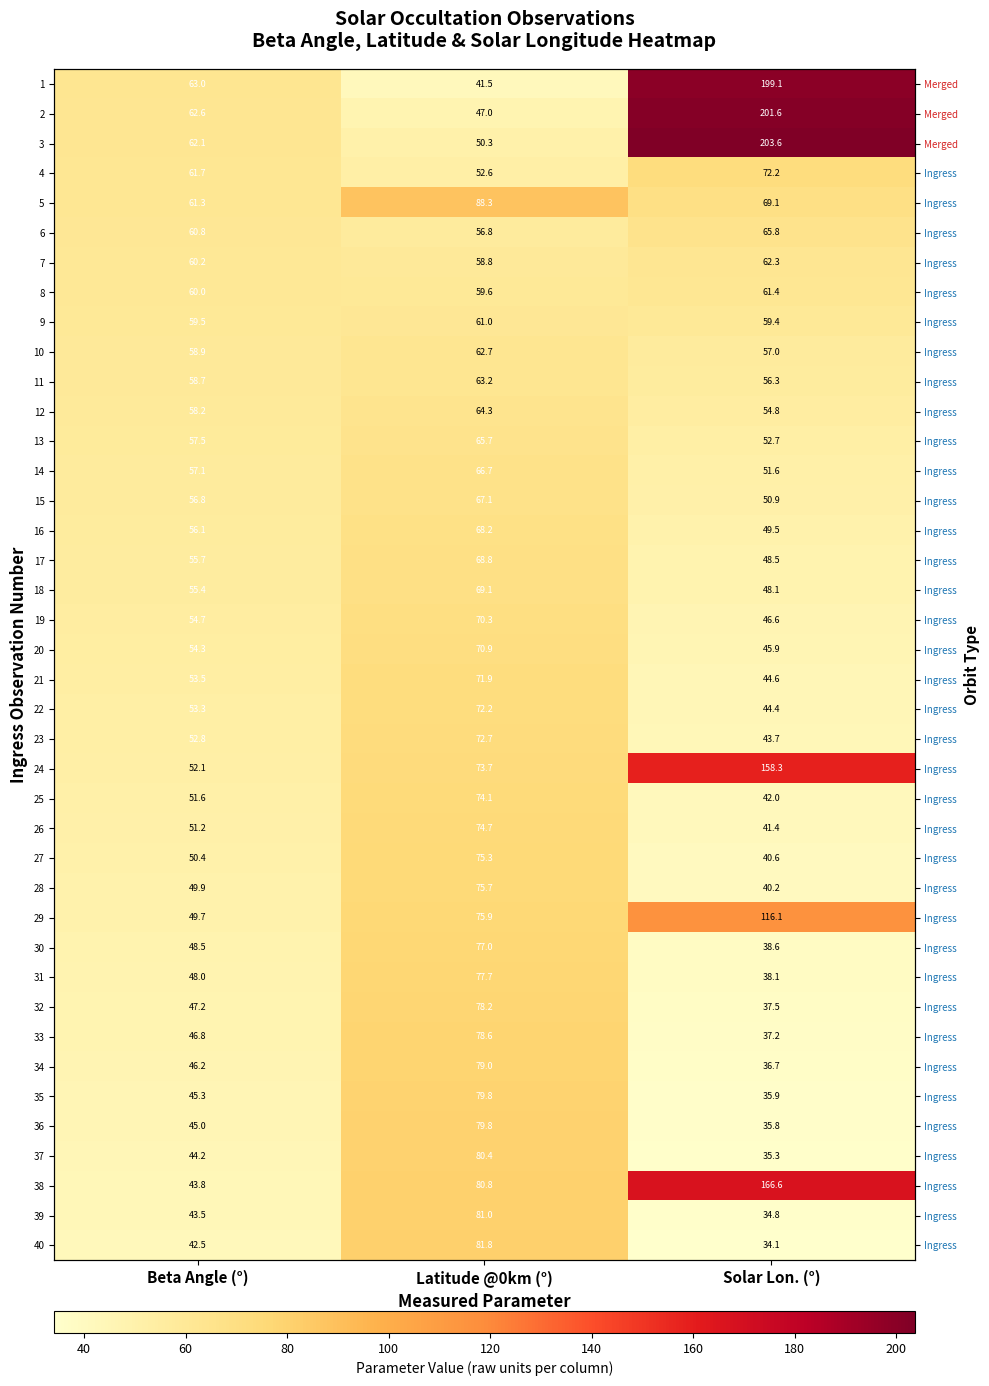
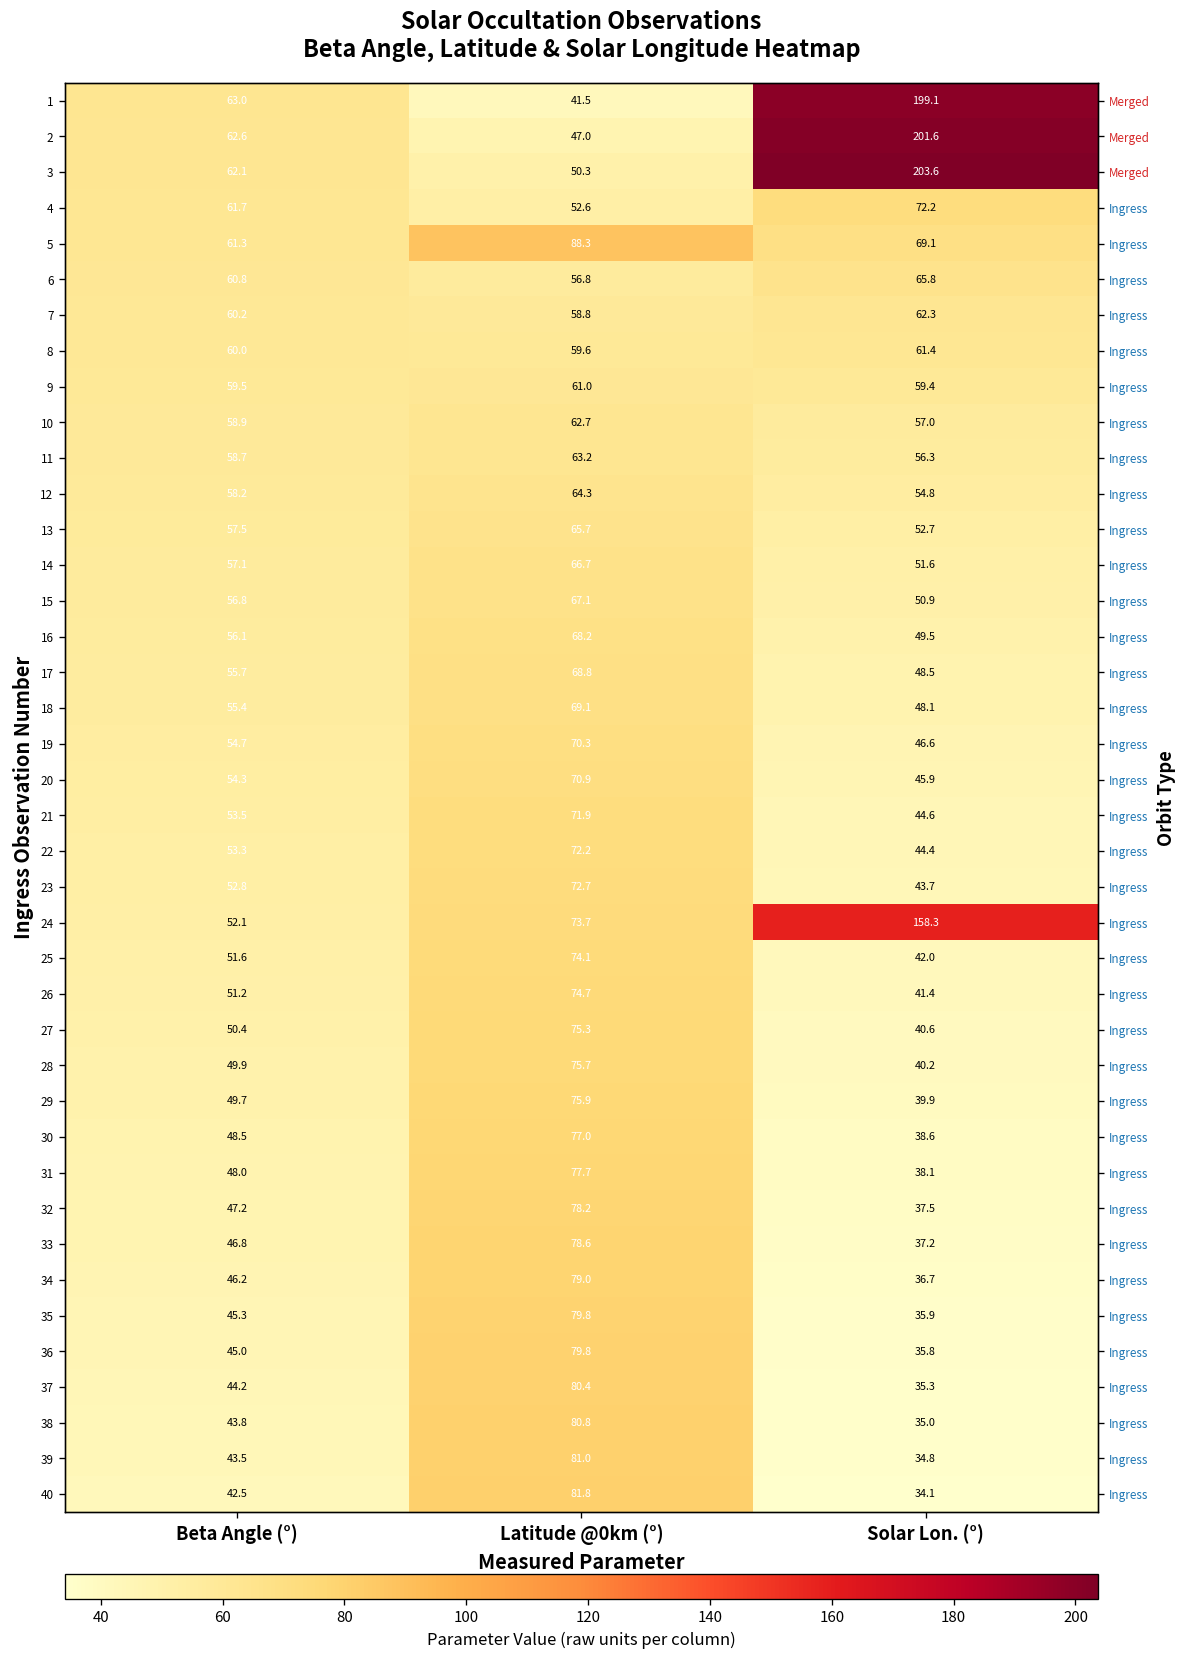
  {
    "1": {
      "Beta Angle (°)": 63.0,
      "Latitude @0km (°)": 41.5,
      "Solar Lon. (°)": 199.1
    },
    "2": {
      "Beta Angle (°)": 62.6,
      "Latitude @0km (°)": 47.0,
      "Solar Lon. (°)": 201.6
    },
    "3": {
      "Beta Angle (°)": 62.1,
      "Latitude @0km (°)": 50.3,
      "Solar Lon. (°)": 203.6
    },
    "4": {
      "Beta Angle (°)": 61.7,
      "Latitude @0km (°)": 52.6,
      "Solar Lon. (°)": 72.2
    },
    "5": {
      "Beta Angle (°)": 61.3,
      "Latitude @0km (°)": 88.3,
      "Solar Lon. (°)": 69.1
    },
    "6": {
      "Beta Angle (°)": 60.8,
      "Latitude @0km (°)": 56.8,
      "Solar Lon. (°)": 65.8
    },
    "7": {
      "Beta Angle (°)": 60.2,
      "Latitude @0km (°)": 58.8,
      "Solar Lon. (°)": 62.3
    },
    "8": {
      "Beta Angle (°)": 60.0,
      "Latitude @0km (°)": 59.6,
      "Solar Lon. (°)": 61.4
    },
    "9": {
      "Beta Angle (°)": 59.5,
      "Latitude @0km (°)": 61.0,
      "Solar Lon. (°)": 59.4
    },
    "10": {
      "Beta Angle (°)": 58.9,
      "Latitude @0km (°)": 62.7,
      "Solar Lon. (°)": 57.0
    },
    "11": {
      "Beta Angle (°)": 58.7,
      "Latitude @0km (°)": 63.2,
      "Solar Lon. (°)": 56.3
    },
    "12": {
      "Beta Angle (°)": 58.2,
      "Latitude @0km (°)": 64.3,
      "Solar Lon. (°)": 54.8
    },
    "13": {
      "Beta Angle (°)": 57.5,
      "Latitude @0km (°)": 65.7,
      "Solar Lon. (°)": 52.7
    },
    "14": {
      "Beta Angle (°)": 57.1,
      "Latitude @0km (°)": 66.7,
      "Solar Lon. (°)": 51.6
    },
    "15": {
      "Beta Angle (°)": 56.8,
      "Latitude @0km (°)": 67.1,
      "Solar Lon. (°)": 50.9
    },
    "16": {
      "Beta Angle (°)": 56.1,
      "Latitude @0km (°)": 68.2,
      "Solar Lon. (°)": 49.5
    },
    "17": {
      "Beta Angle (°)": 55.7,
      "Latitude @0km (°)": 68.8,
      "Solar Lon. (°)": 48.5
    },
    "18": {
      "Beta Angle (°)": 55.4,
      "Latitude @0km (°)": 69.1,
      "Solar Lon. (°)": 48.1
    },
    "19": {
      "Beta Angle (°)": 54.7,
      "Latitude @0km (°)": 70.3,
      "Solar Lon. (°)": 46.6
    },
    "20": {
      "Beta Angle (°)": 54.3,
      "Latitude @0km (°)": 70.9,
      "Solar Lon. (°)": 45.9
    },
    "21": {
      "Beta Angle (°)": 53.5,
      "Latitude @0km (°)": 71.9,
      "Solar Lon. (°)": 44.6
    },
    "22": {
      "Beta Angle (°)": 53.3,
      "Latitude @0km (°)": 72.2,
      "Solar Lon. (°)": 44.4
    },
    "23": {
      "Beta Angle (°)": 52.8,
      "Latitude @0km (°)": 72.7,
      "Solar Lon. (°)": 43.7
    },
    "24": {
      "Beta Angle (°)": 52.1,
      "Latitude @0km (°)": 73.7,
      "Solar Lon. (°)": 158.3
    },
    "25": {
      "Beta Angle (°)": 51.6,
      "Latitude @0km (°)": 74.1,
      "Solar Lon. (°)": 42.0
    },
    "26": {
      "Beta Angle (°)": 51.2,
      "Latitude @0km (°)": 74.7,
      "Solar Lon. (°)": 41.4
    },
    "27": {
      "Beta Angle (°)": 50.4,
      "Latitude @0km (°)": 75.3,
      "Solar Lon. (°)": 40.6
    },
    "28": {
      "Beta Angle (°)": 49.9,
      "Latitude @0km (°)": 75.7,
      "Solar Lon. (°)": 40.2
    },
    "29": {
      "Beta Angle (°)": 49.7,
      "Latitude @0km (°)": 75.9,
-     "Solar Lon. (°)": 116.1
+     "Solar Lon. (°)": 39.9
    },
    "30": {
      "Beta Angle (°)": 48.5,
      "Latitude @0km (°)": 77.0,
      "Solar Lon. (°)": 38.6
    },
    "31": {
      "Beta Angle (°)": 48.0,
      "Latitude @0km (°)": 77.7,
      "Solar Lon. (°)": 38.1
    },
    "32": {
      "Beta Angle (°)": 47.2,
      "Latitude @0km (°)": 78.2,
      "Solar Lon. (°)": 37.5
    },
    "33": {
      "Beta Angle (°)": 46.8,
      "Latitude @0km (°)": 78.6,
      "Solar Lon. (°)": 37.2
    },
    "34": {
      "Beta Angle (°)": 46.2,
      "Latitude @0km (°)": 79.0,
      "Solar Lon. (°)": 36.7
    },
    "35": {
      "Beta Angle (°)": 45.3,
      "Latitude @0km (°)": 79.8,
      "Solar Lon. (°)": 35.9
    },
    "36": {
      "Beta Angle (°)": 45.0,
      "Latitude @0km (°)": 79.8,
      "Solar Lon. (°)": 35.8
    },
    "37": {
      "Beta Angle (°)": 44.2,
      "Latitude @0km (°)": 80.4,
      "Solar Lon. (°)": 35.3
    },
    "38": {
      "Beta Angle (°)": 43.8,
      "Latitude @0km (°)": 80.8,
-     "Solar Lon. (°)": 166.6
+     "Solar Lon. (°)": 35.0
    },
    "39": {
      "Beta Angle (°)": 43.5,
      "Latitude @0km (°)": 81.0,
      "Solar Lon. (°)": 34.8
    },
    "40": {
      "Beta Angle (°)": 42.5,
      "Latitude @0km (°)": 81.8,
      "Solar Lon. (°)": 34.1
    }
  }
